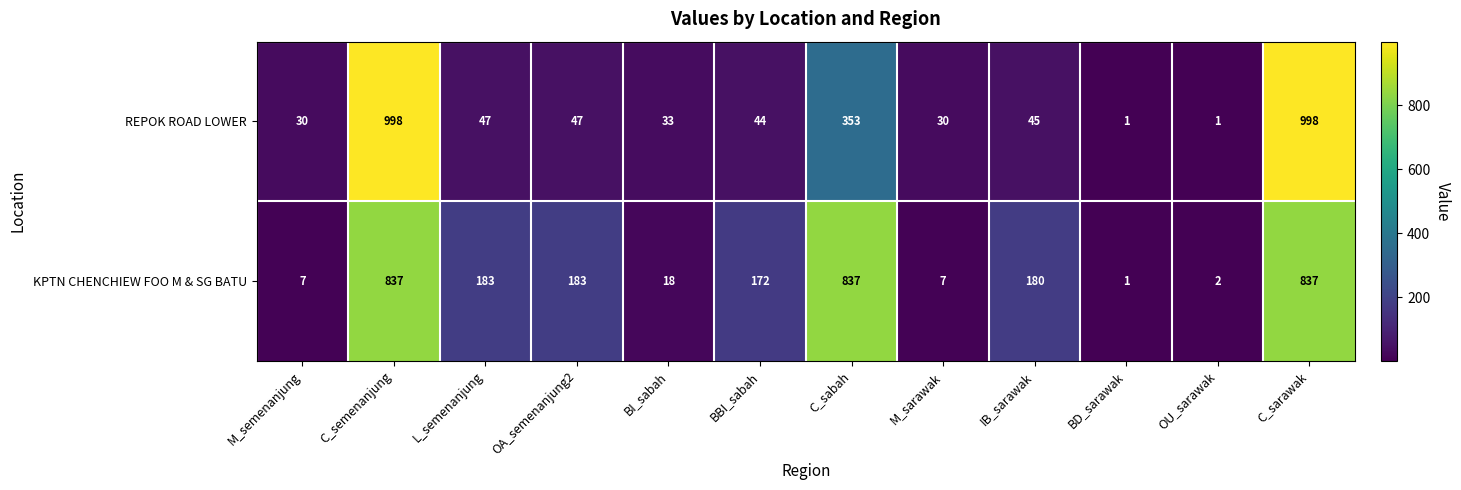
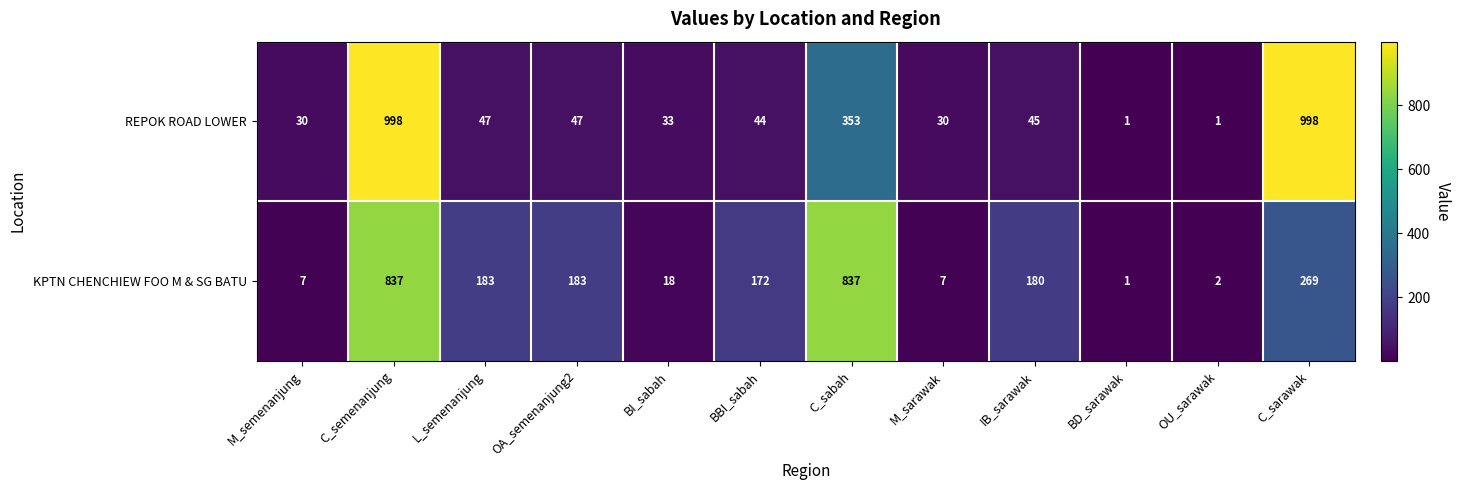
  {
    "REPOK ROAD LOWER": {
      "M_semenanjung": 30,
      "C_semenanjung": 998,
      "L_semenanjung": 47,
      "OA_semenanjung2": 47,
      "BI_sabah": 33,
      "BBI_sabah": 44,
      "C_sabah": 353,
      "M_sarawak": 30,
      "IB_sarawak": 45,
      "BD_sarawak": 1,
      "OU_sarawak": 1,
      "C_sarawak": 998
    },
    "KPTN CHENCHIEW FOO M & SG BATU": {
      "M_semenanjung": 7,
      "C_semenanjung": 837,
      "L_semenanjung": 183,
      "OA_semenanjung2": 183,
      "BI_sabah": 18,
      "BBI_sabah": 172,
      "C_sabah": 837,
      "M_sarawak": 7,
      "IB_sarawak": 180,
      "BD_sarawak": 1,
      "OU_sarawak": 2,
-     "C_sarawak": 837
+     "C_sarawak": 269
    }
  }
